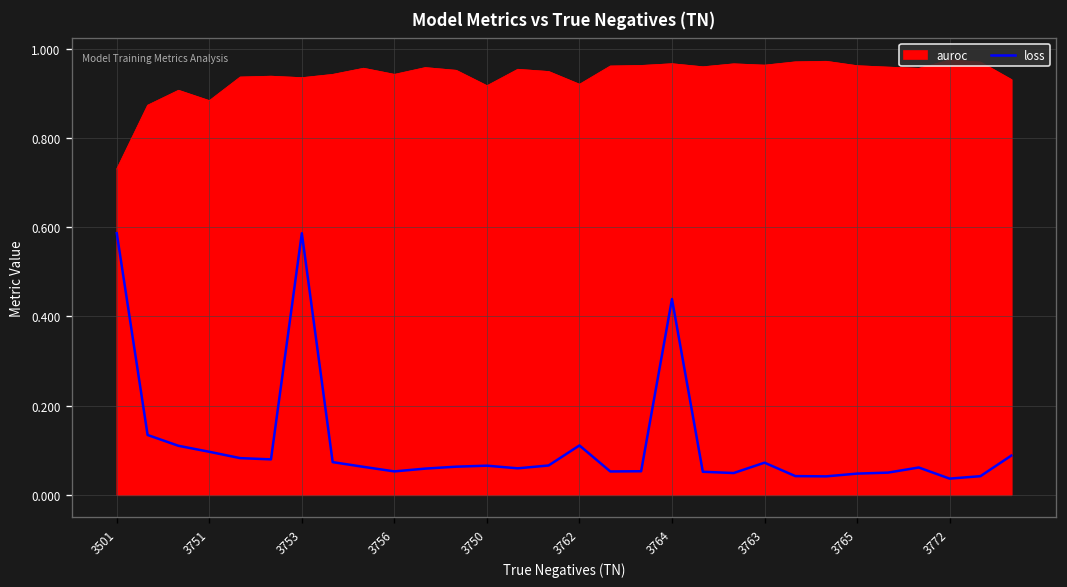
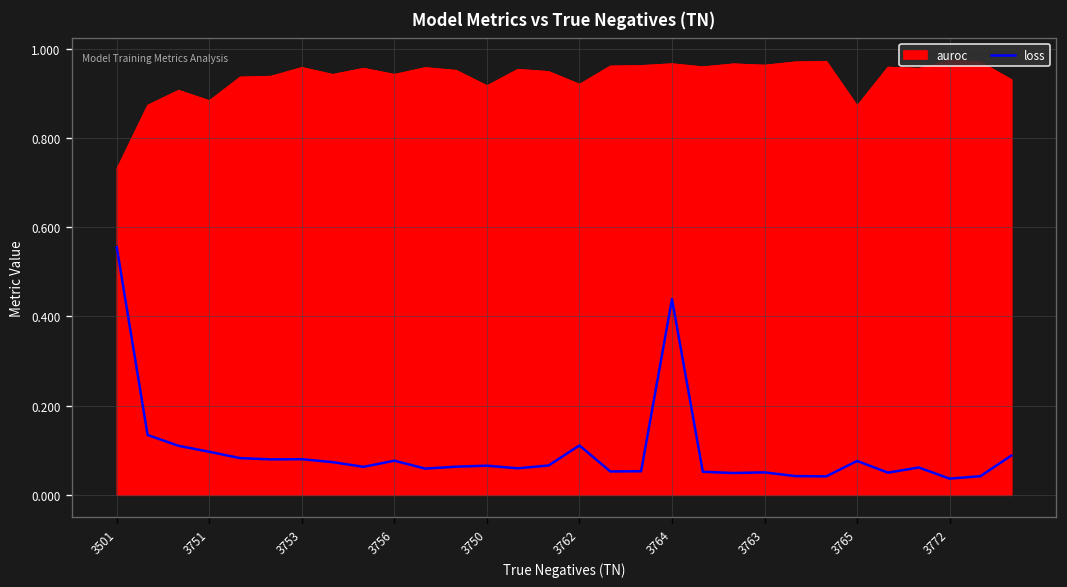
  {
    "auroc": {
      "3501": 0.73,
      "3751": 0.88,
-     "3753": 0.94,
+     "3753": 0.96,
      "3756": 0.94,
      "3750": 0.92,
      "3762": 0.92,
      "3764": 0.97,
      "3763": 0.96,
-     "3765": 0.96
+     "3765": 0.87
    },
    "loss": {
-     "3501": 0.59,
+     "3501": 0.56,
      "3751": 0.10,
-     "3753": 0.59,
-     "3756": 0.05,
+     "3753": 0.08,
+     "3756": 0.08,
      "3750": 0.07,
      "3762": 0.11,
      "3764": 0.44,
-     "3763": 0.07,
-     "3765": 0.05,
+     "3763": 0.05,
+     "3765": 0.08,
      "3772": 0.04
    }
  }
